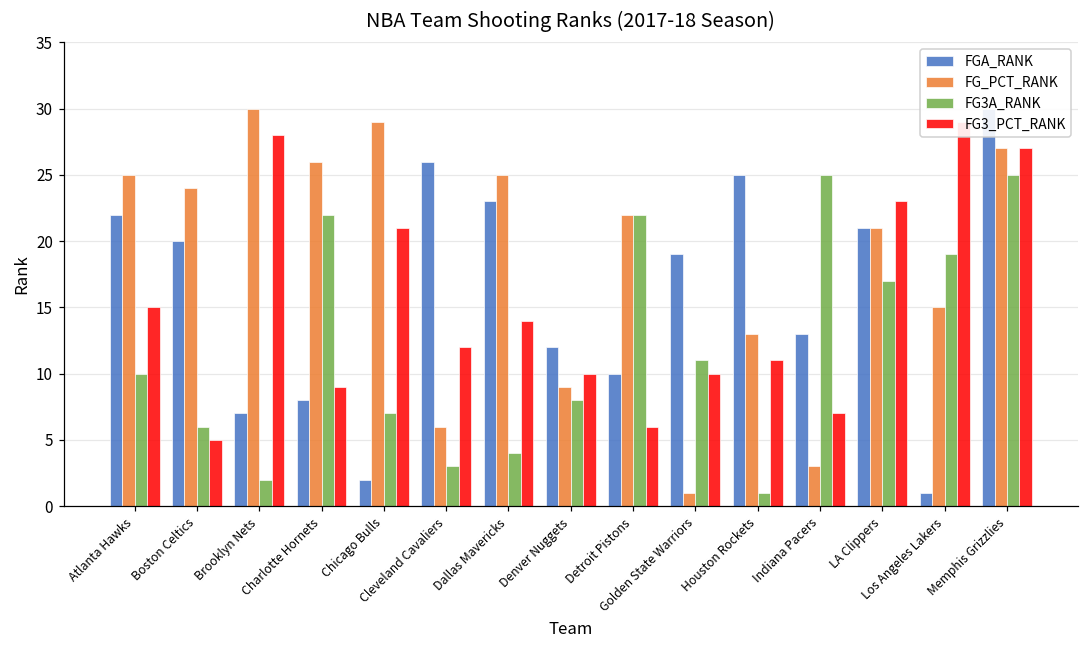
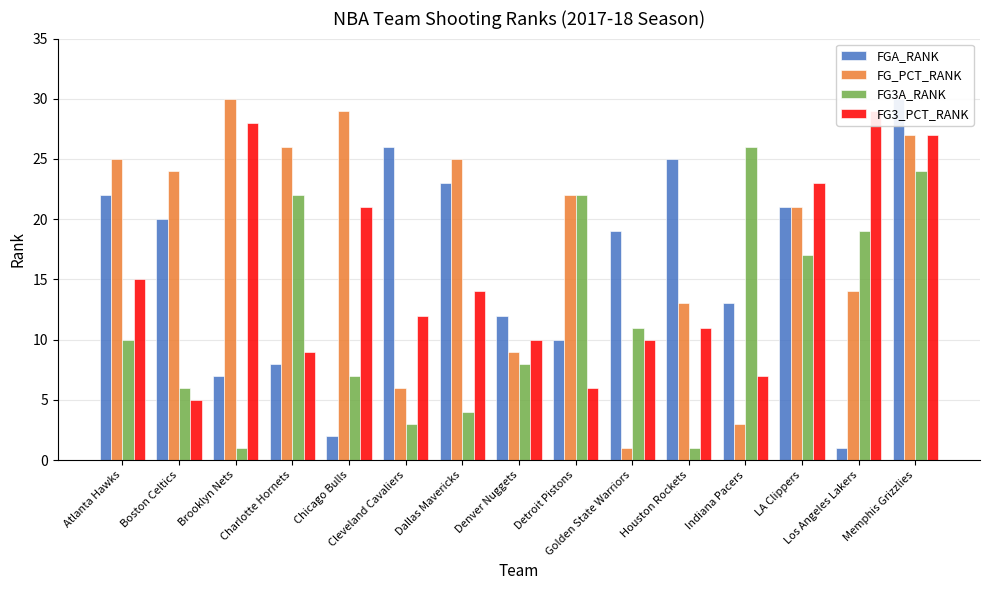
  {
    "FGA_RANK": {
      "Atlanta Hawks": 22,
      "Boston Celtics": 20,
      "Brooklyn Nets": 7,
      "Charlotte Hornets": 8,
      "Chicago Bulls": 2,
      "Cleveland Cavaliers": 26,
      "Dallas Mavericks": 23,
      "Denver Nuggets": 12,
      "Detroit Pistons": 10,
      "Golden State Warriors": 19,
      "Houston Rockets": 25,
      "Indiana Pacers": 13,
      "LA Clippers": 21,
      "Los Angeles Lakers": 1
    },
    "FG_PCT_RANK": {
      "Atlanta Hawks": 25,
      "Boston Celtics": 24,
      "Brooklyn Nets": 30,
      "Charlotte Hornets": 26,
      "Chicago Bulls": 29,
      "Cleveland Cavaliers": 6,
      "Dallas Mavericks": 25,
      "Denver Nuggets": 9,
      "Detroit Pistons": 22,
      "Golden State Warriors": 1,
      "Houston Rockets": 13,
      "Indiana Pacers": 3,
      "LA Clippers": 21,
-     "Los Angeles Lakers": 15,
+     "Los Angeles Lakers": 14,
      "Memphis Grizzlies": 27
    },
    "FG3A_RANK": {
      "Atlanta Hawks": 10,
      "Boston Celtics": 6,
-     "Brooklyn Nets": 2,
+     "Brooklyn Nets": 1,
      "Charlotte Hornets": 22,
      "Chicago Bulls": 7,
      "Cleveland Cavaliers": 3,
      "Dallas Mavericks": 4,
      "Denver Nuggets": 8,
      "Detroit Pistons": 22,
      "Golden State Warriors": 11,
      "Houston Rockets": 1,
-     "Indiana Pacers": 25,
+     "Indiana Pacers": 26,
      "LA Clippers": 17,
      "Los Angeles Lakers": 19,
-     "Memphis Grizzlies": 25
+     "Memphis Grizzlies": 24
    },
    "FG3_PCT_RANK": {
      "Atlanta Hawks": 15,
      "Boston Celtics": 5,
      "Brooklyn Nets": 28,
      "Charlotte Hornets": 9,
      "Chicago Bulls": 21,
      "Cleveland Cavaliers": 12,
      "Dallas Mavericks": 14,
      "Denver Nuggets": 10,
      "Detroit Pistons": 6,
      "Golden State Warriors": 10,
      "Houston Rockets": 11,
      "Indiana Pacers": 7,
      "LA Clippers": 23,
      "Memphis Grizzlies": 27
    }
  }
